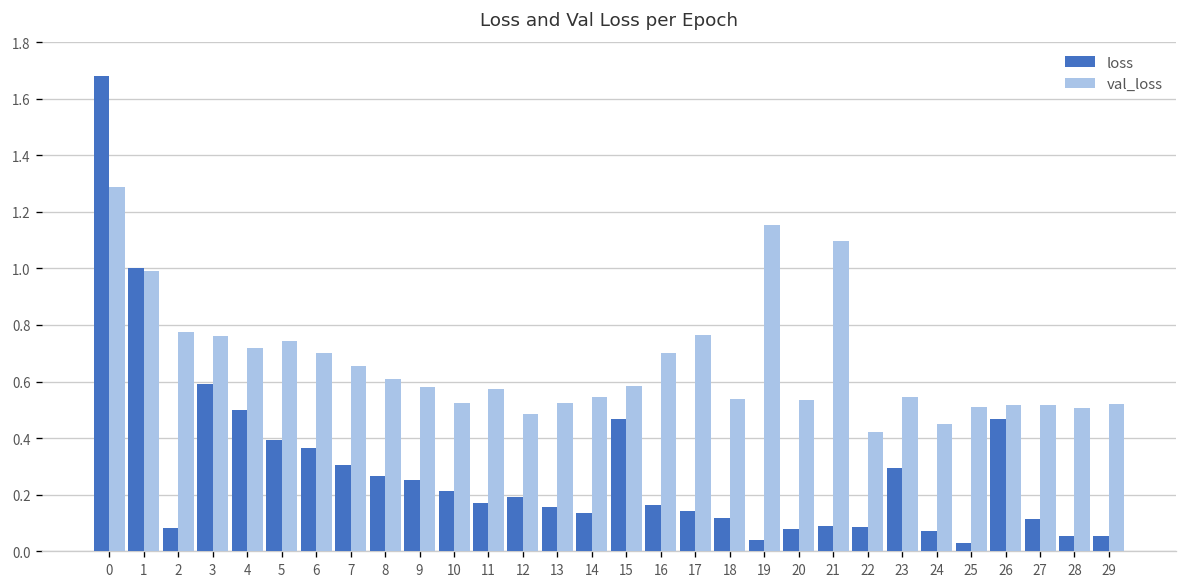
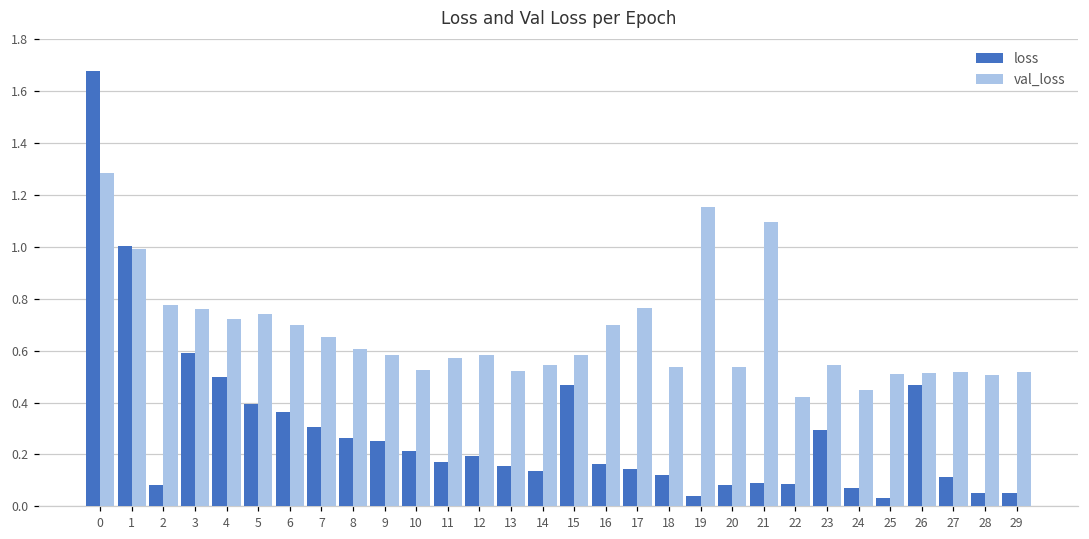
  {
    "loss": {
      "0": 1.68,
      "1": 1.00,
      "2": 0.08,
      "3": 0.59,
      "4": 0.50,
      "5": 0.39,
      "6": 0.36,
      "7": 0.31,
      "8": 0.26,
      "9": 0.25,
      "10": 0.21,
      "11": 0.17,
      "12": 0.19,
      "13": 0.16,
      "14": 0.13,
      "15": 0.47,
      "16": 0.16,
      "17": 0.14,
      "18": 0.12,
      "19": 0.04,
      "20": 0.08,
      "21": 0.09,
      "22": 0.08,
      "23": 0.29,
      "24": 0.07,
      "25": 0.03,
      "26": 0.47,
      "27": 0.11,
      "28": 0.05,
      "29": 0.05
    },
    "val_loss": {
      "0": 1.29,
      "1": 0.99,
      "2": 0.77,
      "3": 0.76,
      "4": 0.72,
      "5": 0.74,
      "6": 0.70,
      "7": 0.65,
      "8": 0.61,
      "9": 0.58,
      "10": 0.52,
      "11": 0.57,
-     "12": 0.49,
+     "12": 0.59,
      "13": 0.52,
      "14": 0.55,
      "15": 0.58,
      "16": 0.70,
      "17": 0.76,
      "18": 0.54,
      "19": 1.15,
      "20": 0.54,
      "21": 1.10,
      "22": 0.42,
      "23": 0.54,
      "24": 0.45,
      "25": 0.51,
      "26": 0.52,
      "27": 0.52,
      "28": 0.51,
      "29": 0.52
    }
  }
